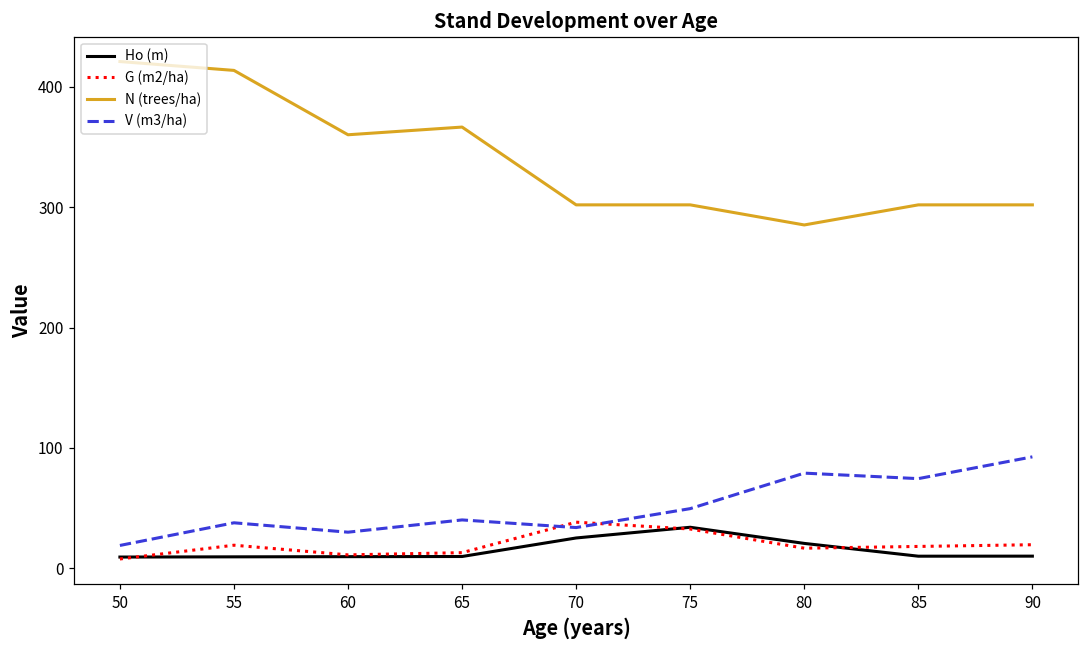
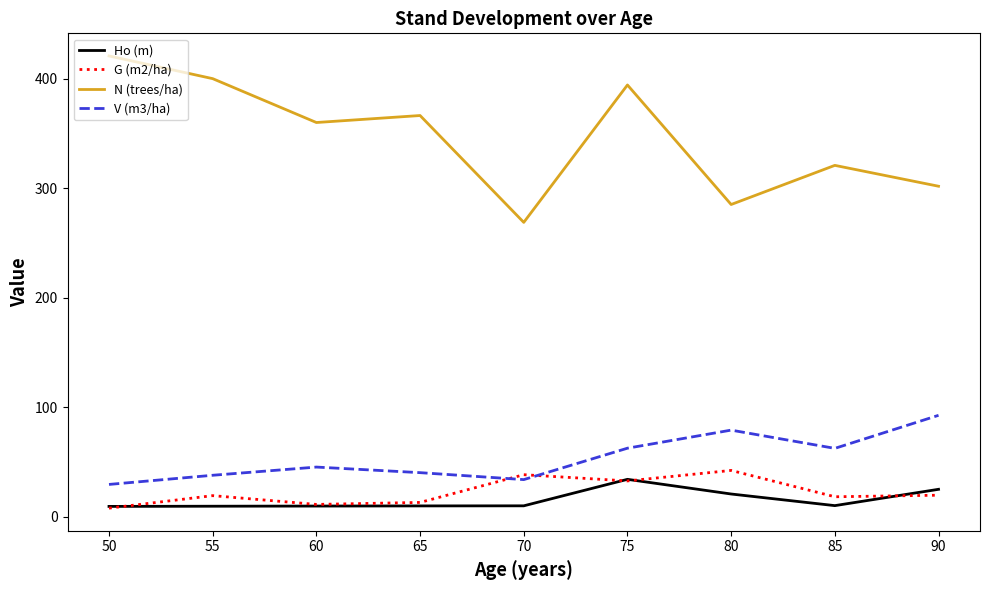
  {
    "Ho (m)": {
      "55": 10,
      "65": 10,
-     "70": 25,
+     "70": 10,
      "80": 21,
      "85": 10,
-     "90": 10
+     "90": 25
    },
    "G (m2/ha)": {
      "55": 19,
      "65": 13,
      "70": 38,
-     "80": 17,
+     "80": 42,
      "85": 18,
      "90": 20
    },
    "N (trees/ha)": {
-     "55": 414,
+     "55": 400,
      "60": 360,
      "65": 366,
-     "70": 302,
-     "75": 302,
+     "70": 269,
+     "75": 394,
      "80": 285,
-     "85": 302,
+     "85": 321,
      "90": 302
    },
    "V (m3/ha)": {
-     "50": 19,
+     "50": 29,
      "55": 38,
-     "60": 30,
+     "60": 45,
      "65": 40,
      "70": 34,
-     "75": 50,
+     "75": 63,
      "80": 79,
-     "85": 75,
+     "85": 62,
      "90": 93
    }
  }
